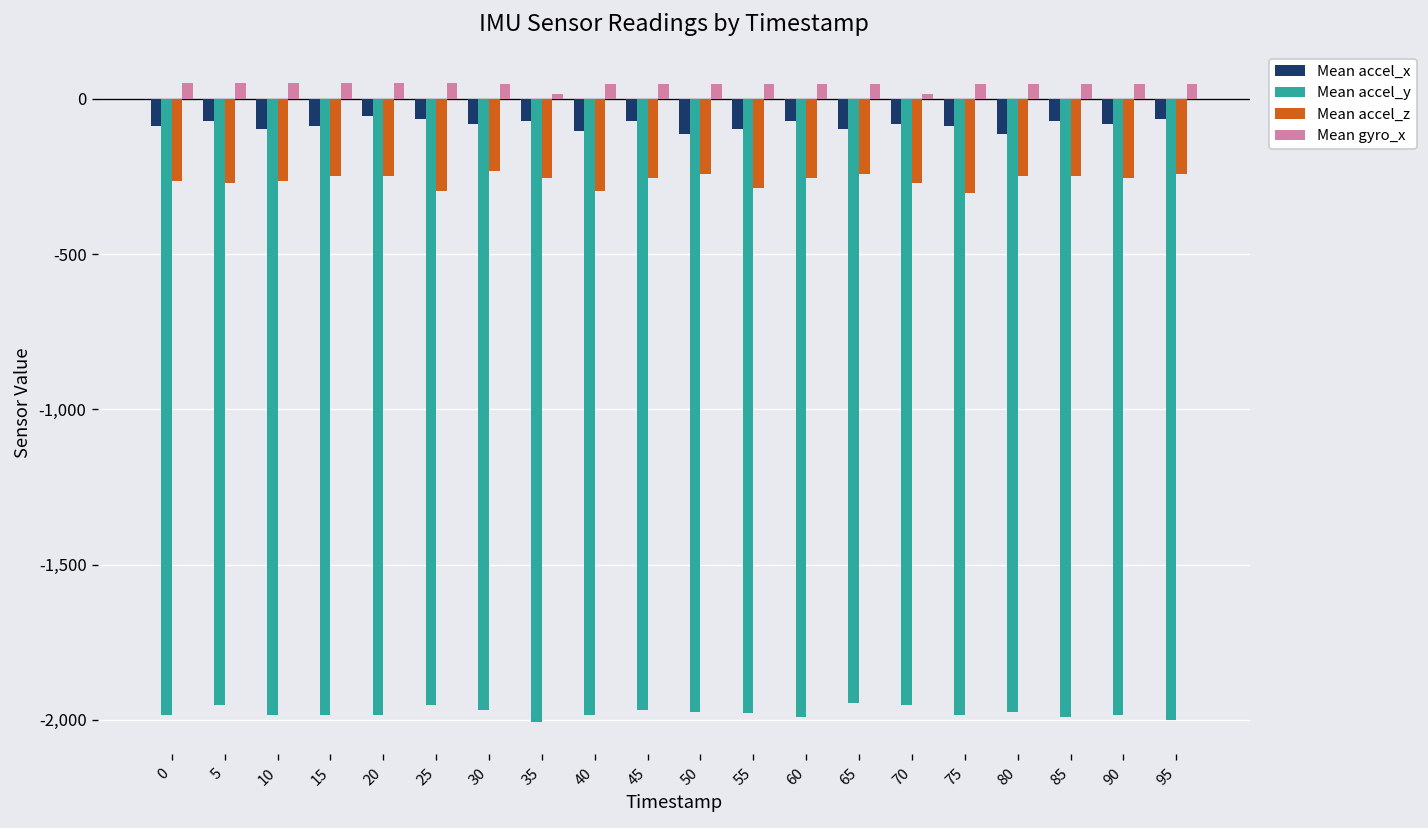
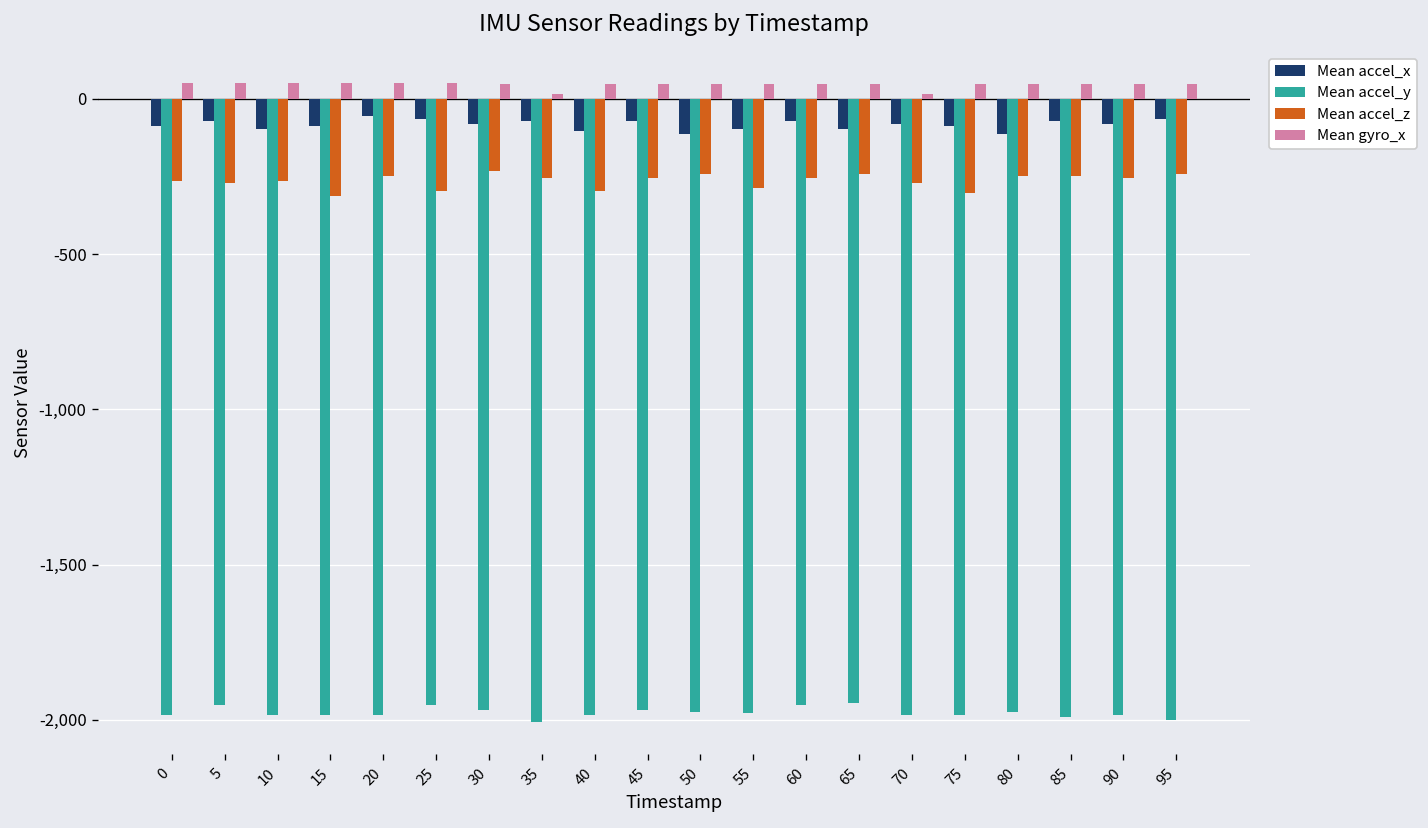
  {
    "Mean accel_x": {
      "0": "-90",
      "5": "-70",
      "10": "-100",
      "15": "-90",
      "20": "-60",
      "25": "-60",
      "30": "-80",
      "35": "-70",
      "40": "-100",
      "45": "-70",
      "50": "-110",
      "55": "-100",
      "60": "-70",
      "65": "-100",
      "70": "-80",
      "75": "-90",
      "80": "-110",
      "85": "-70",
      "90": "-80",
      "95": "-60"
    },
    "Mean accel_y": {
      "0": "-1,980",
      "5": "-1,950",
      "10": "-1,980",
      "15": "-1,980",
      "20": "-1,980",
      "25": "-1,950",
      "30": "-1,970",
      "35": "-2,010",
      "40": "-1,980",
      "45": "-1,970",
      "50": "-1,980",
      "55": "-1,980",
-     "60": "-1,990",
+     "60": "-1,950",
      "65": "-1,940",
-     "70": "-1,950",
+     "70": "-1,980",
      "75": "-1,980",
      "80": "-1,980",
      "85": "-1,990",
      "90": "-1,980",
      "95": "-2,000"
    },
    "Mean accel_z": {
      "0": "-260",
      "5": "-270",
      "10": "-260",
-     "15": "-250",
+     "15": "-310",
      "20": "-250",
      "25": "-300",
      "30": "-230",
      "35": "-260",
      "40": "-300",
      "45": "-260",
      "50": "-240",
      "55": "-290",
      "60": "-260",
      "65": "-240",
      "70": "-270",
      "75": "-300",
      "80": "-250",
      "85": "-250",
      "90": "-260",
      "95": "-240"
    },
    "Mean gyro_x": {
      "0": "50",
      "5": "50",
      "10": "50",
      "15": "50",
      "20": "50",
      "25": "50",
      "30": "50",
      "35": "20",
      "40": "50",
      "45": "50",
      "50": "50",
      "55": "50",
      "60": "50",
      "65": "50",
      "70": "20",
      "75": "50",
      "80": "50",
      "85": "50",
      "90": "50",
      "95": "50"
    }
  }
